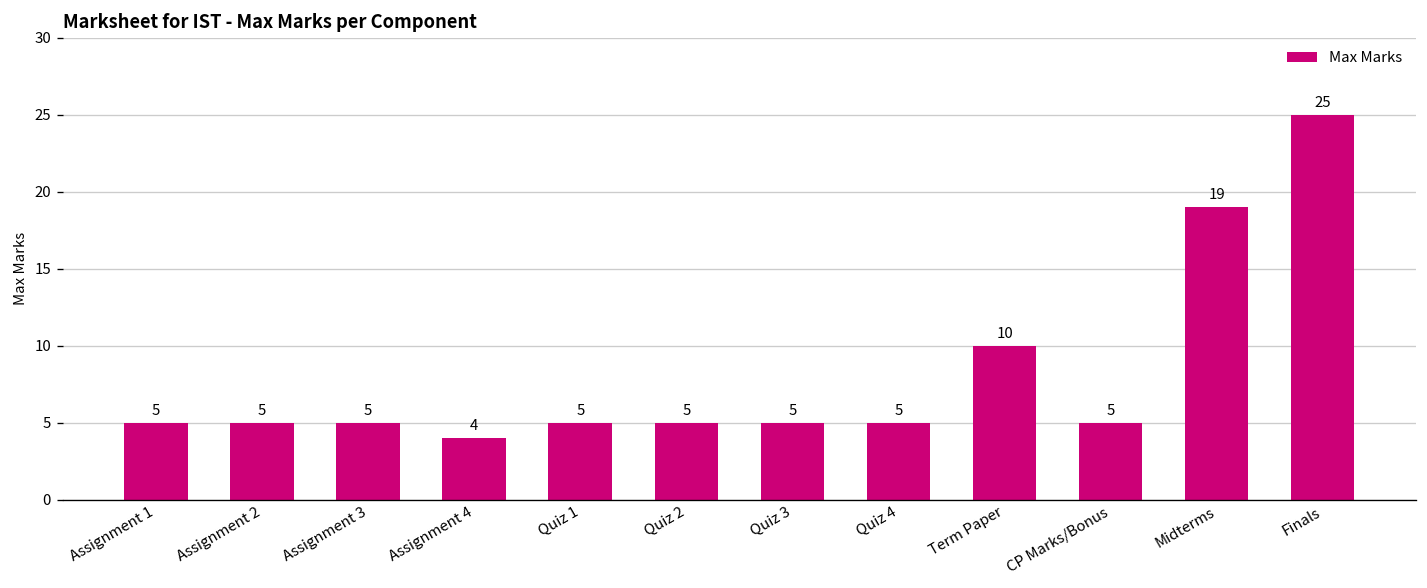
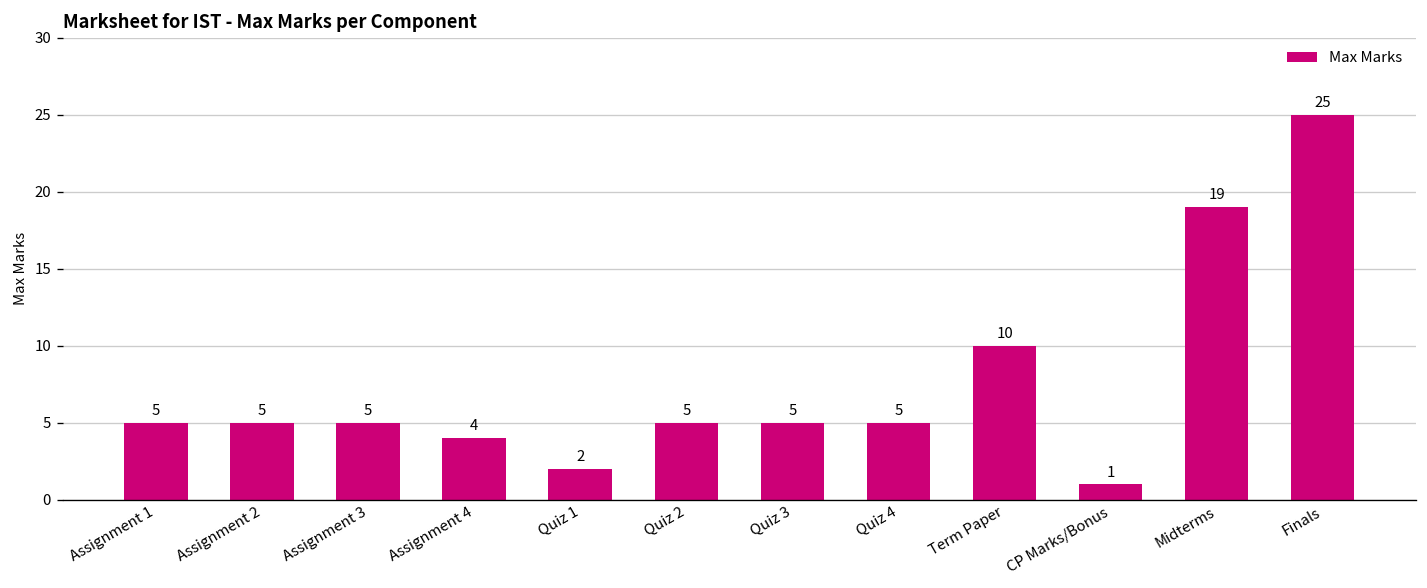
  {
    "Assignment 1": 5,
    "Assignment 2": 5,
    "Assignment 3": 5,
    "Assignment 4": 4,
-   "Quiz 1": 5,
+   "Quiz 1": 2,
    "Quiz 2": 5,
    "Quiz 3": 5,
    "Quiz 4": 5,
    "Term Paper": 10,
-   "CP Marks/Bonus": 5,
+   "CP Marks/Bonus": 1,
    "Midterms": 19,
    "Finals": 25
  }
